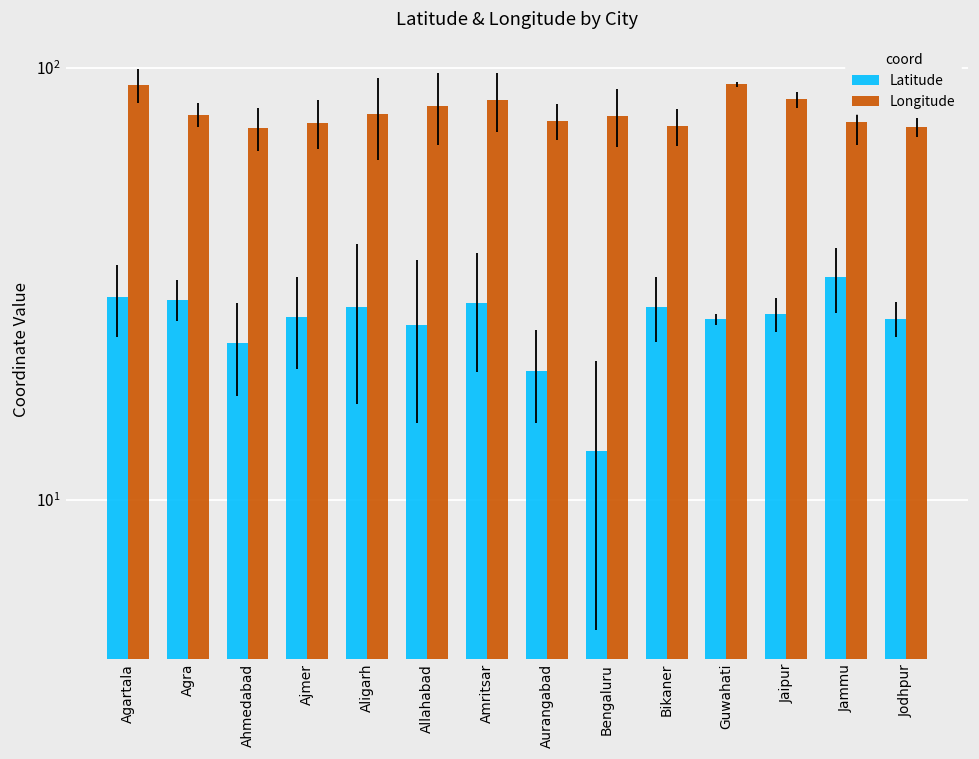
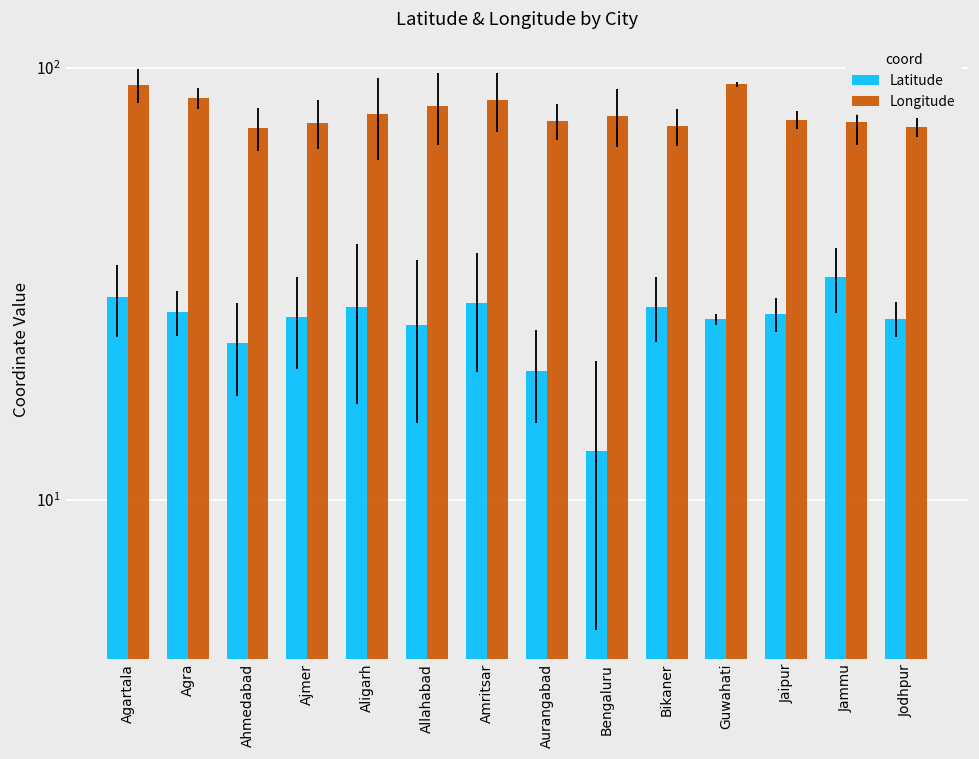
  {
    "Latitude": {
      "Agartala": 29,
-     "Agra": 29,
+     "Agra": 27,
      "Ahmedabad": 23,
      "Ajmer": 26,
      "Aligarh": 28,
      "Allahabad": 25,
      "Amritsar": 29,
      "Aurangabad": 20,
      "Bengaluru": 13,
      "Bikaner": 28,
      "Guwahati": 26,
      "Jaipur": 27,
      "Jammu": 33,
      "Jodhpur": 26
    },
    "Longitude": {
      "Agartala": 91,
-     "Agra": 78,
+     "Agra": 85,
      "Ahmedabad": 73,
      "Ajmer": 75,
      "Aligarh": 78,
      "Allahabad": 82,
      "Amritsar": 84,
      "Aurangabad": 75,
      "Bengaluru": 78,
      "Bikaner": 73,
      "Guwahati": 92,
-     "Jaipur": 85,
+     "Jaipur": 76,
      "Jammu": 75,
      "Jodhpur": 73
    }
  }
